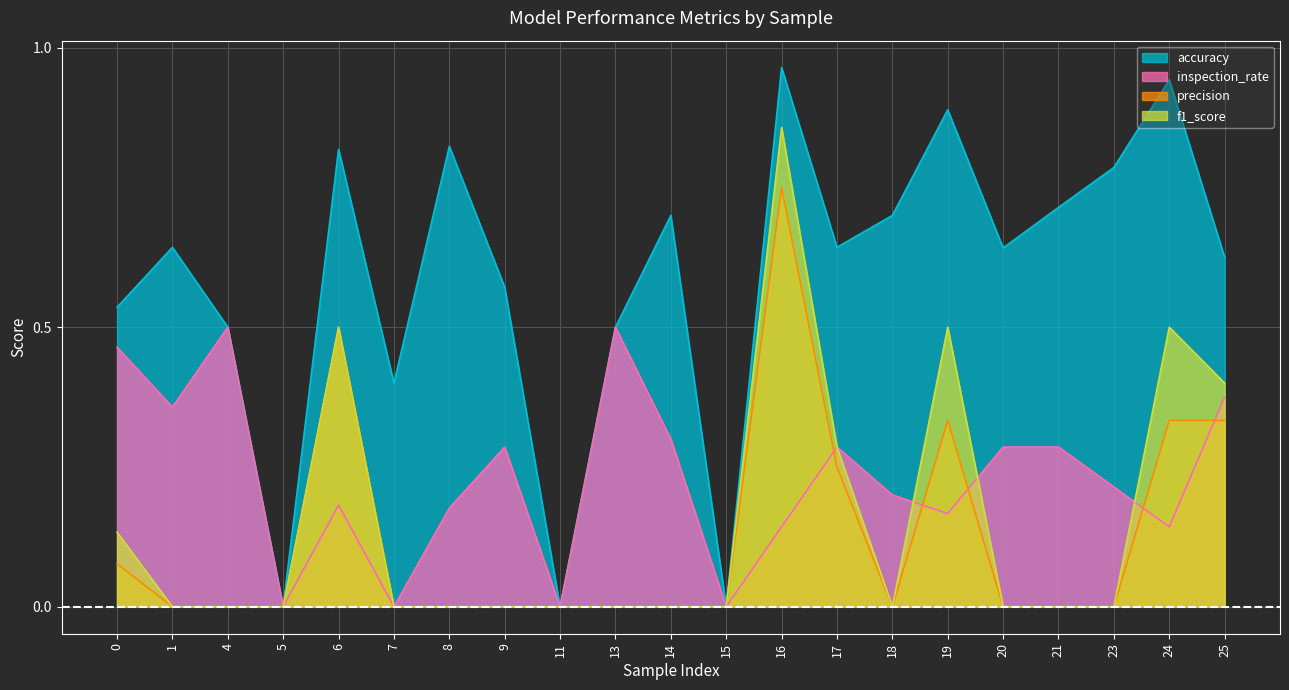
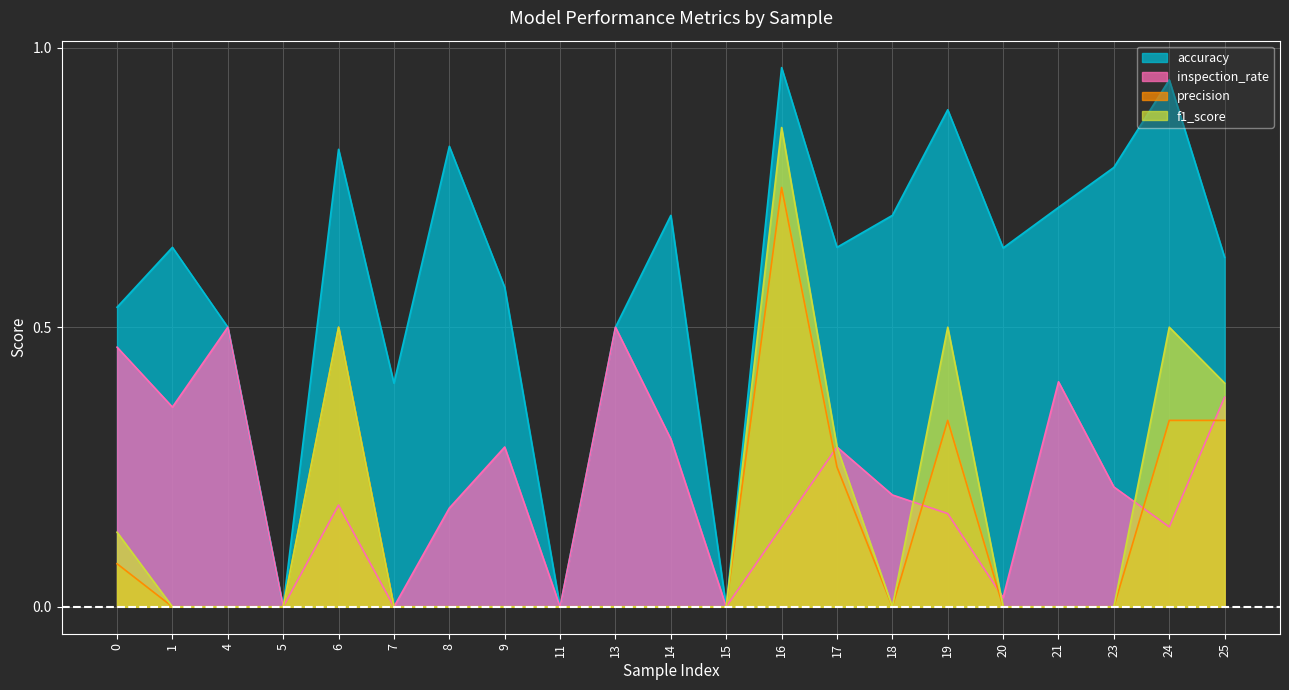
  {
    "accuracy": {
      "0": 0.54,
      "1": 0.64,
      "6": 0.82,
      "7": 0.40,
      "8": 0.82,
      "9": 0.57,
      "14": 0.70,
      "16": 0.96,
      "17": 0.64,
      "18": 0.70,
      "19": 0.89,
      "20": 0.64,
      "21": 0.71,
      "23": 0.79,
      "25": 0.63
    },
    "inspection_rate": {
      "0": 0.46,
      "1": 0.36,
      "6": 0.18,
      "8": 0.18,
      "9": 0.29,
      "14": 0.30,
      "16": 0.14,
      "18": 0.20,
      "19": 0.17,
-     "20": 0.29,
-     "21": 0.29,
+     "20": 0.02,
+     "21": 0.40,
      "23": 0.21,
      "24": 0.14,
      "25": 0.38
    },
    "precision": {
      "0": 0.08,
      "16": 0.75,
      "17": 0.25,
      "19": 0.33,
      "24": 0.33,
      "25": 0.33
    },
    "f1_score": {
      "0": 0.13,
      "16": 0.86,
      "19": 0.50,
      "24": 0.50,
      "25": 0.40
    }
  }
